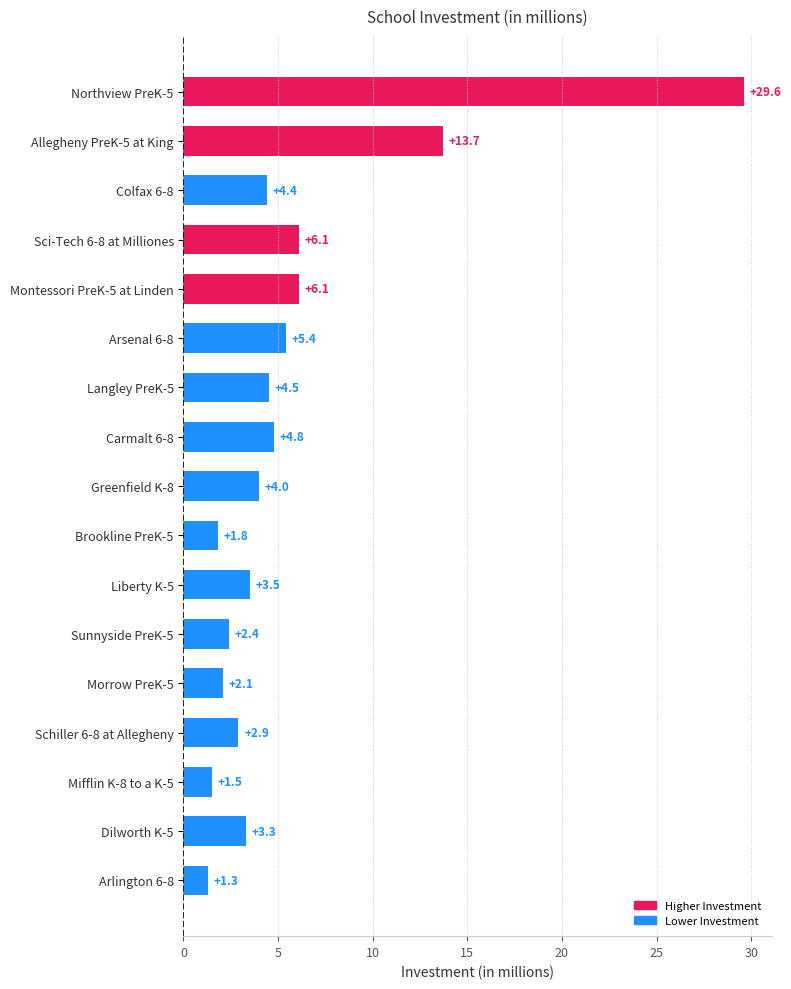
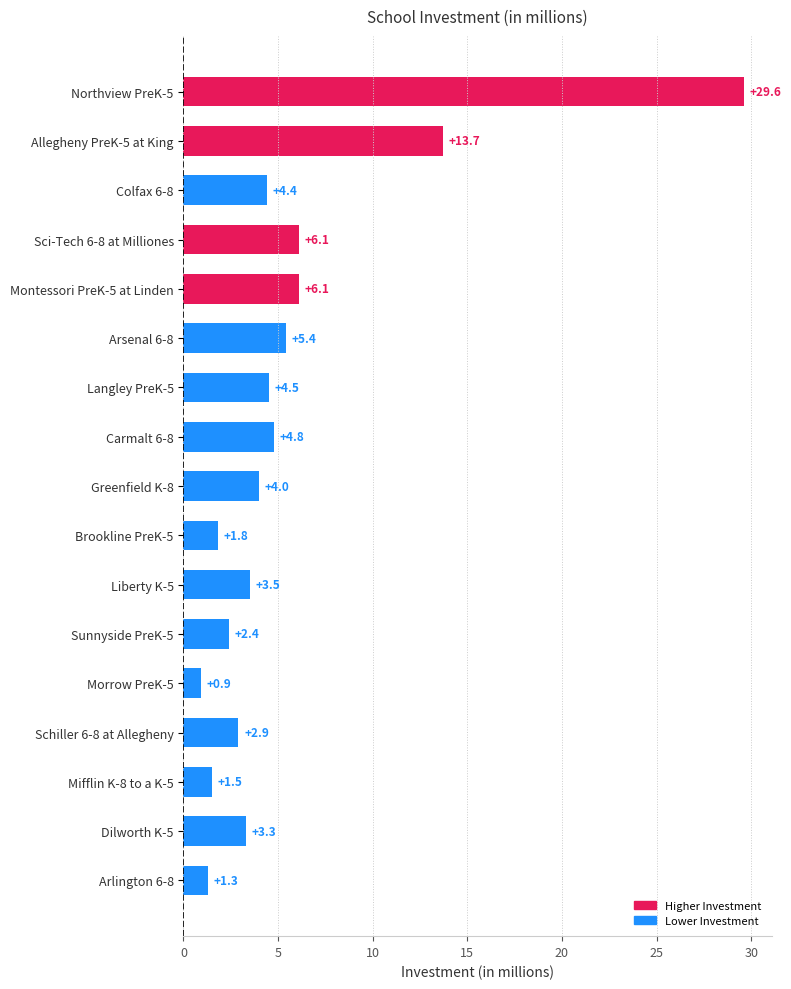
  {
    "Northview PreK-5": "+29.6",
    "Allegheny PreK-5 at King": "+13.7",
    "Colfax 6-8": "+4.4",
    "Sci-Tech 6-8 at Milliones": "+6.1",
    "Montessori PreK-5 at Linden": "+6.1",
    "Arsenal 6-8": "+5.4",
    "Langley PreK-5": "+4.5",
    "Carmalt 6-8": "+4.8",
    "Greenfield K-8": "+4.0",
    "Brookline PreK-5": "+1.8",
    "Liberty K-5": "+3.5",
    "Sunnyside PreK-5": "+2.4",
-   "Morrow PreK-5": "+2.1",
+   "Morrow PreK-5": "+0.9",
    "Schiller 6-8 at Allegheny": "+2.9",
    "Mifflin K-8 to a K-5": "+1.5",
    "Dilworth K-5": "+3.3",
    "Arlington 6-8": "+1.3"
  }
